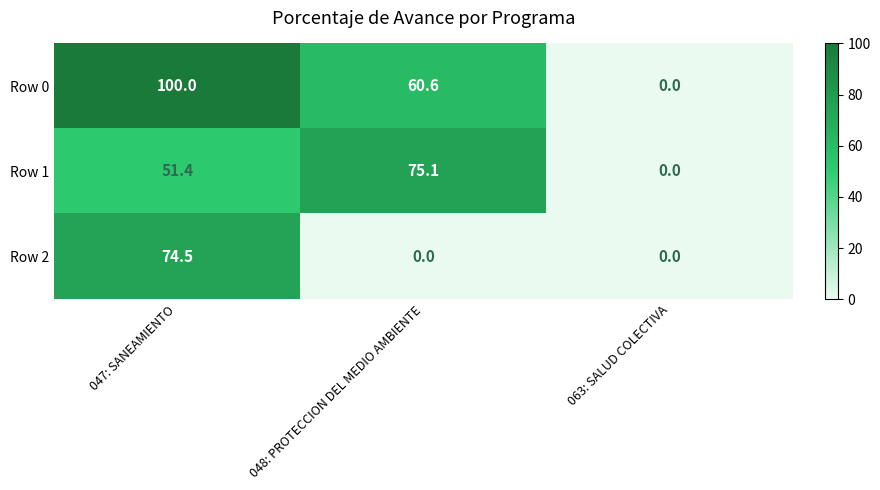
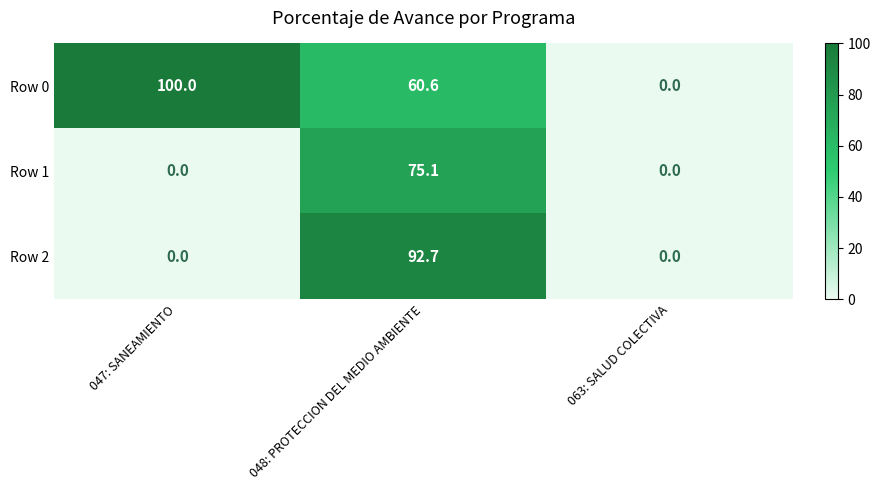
  {
    "Row 0": {
      "047: SANEAMIENTO": 100.0,
      "048: PROTECCION DEL MEDIO AMBIENTE": 60.6,
      "063: SALUD COLECTIVA": 0.0
    },
    "Row 1": {
-     "047: SANEAMIENTO": 51.4,
+     "047: SANEAMIENTO": 0.0,
      "048: PROTECCION DEL MEDIO AMBIENTE": 75.1,
      "063: SALUD COLECTIVA": 0.0
    },
    "Row 2": {
-     "047: SANEAMIENTO": 74.5,
-     "048: PROTECCION DEL MEDIO AMBIENTE": 0.0,
+     "047: SANEAMIENTO": 0.0,
+     "048: PROTECCION DEL MEDIO AMBIENTE": 92.7,
      "063: SALUD COLECTIVA": 0.0
    }
  }
